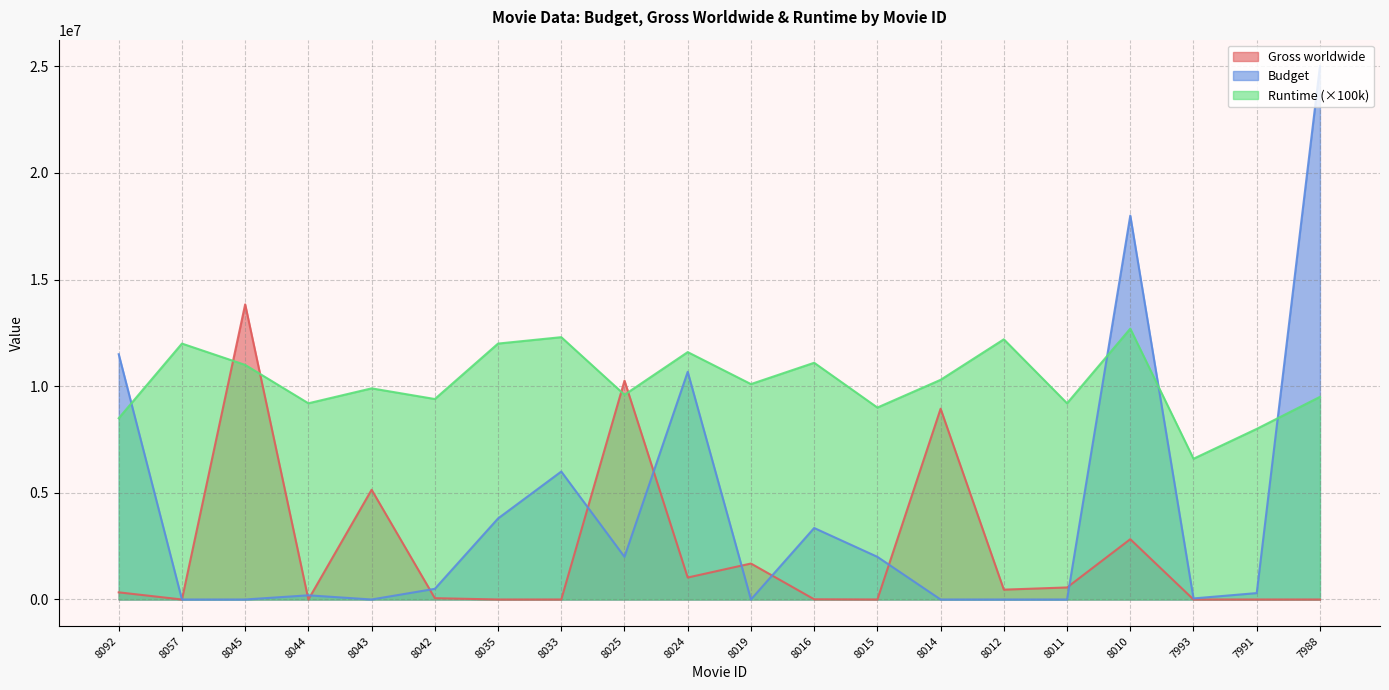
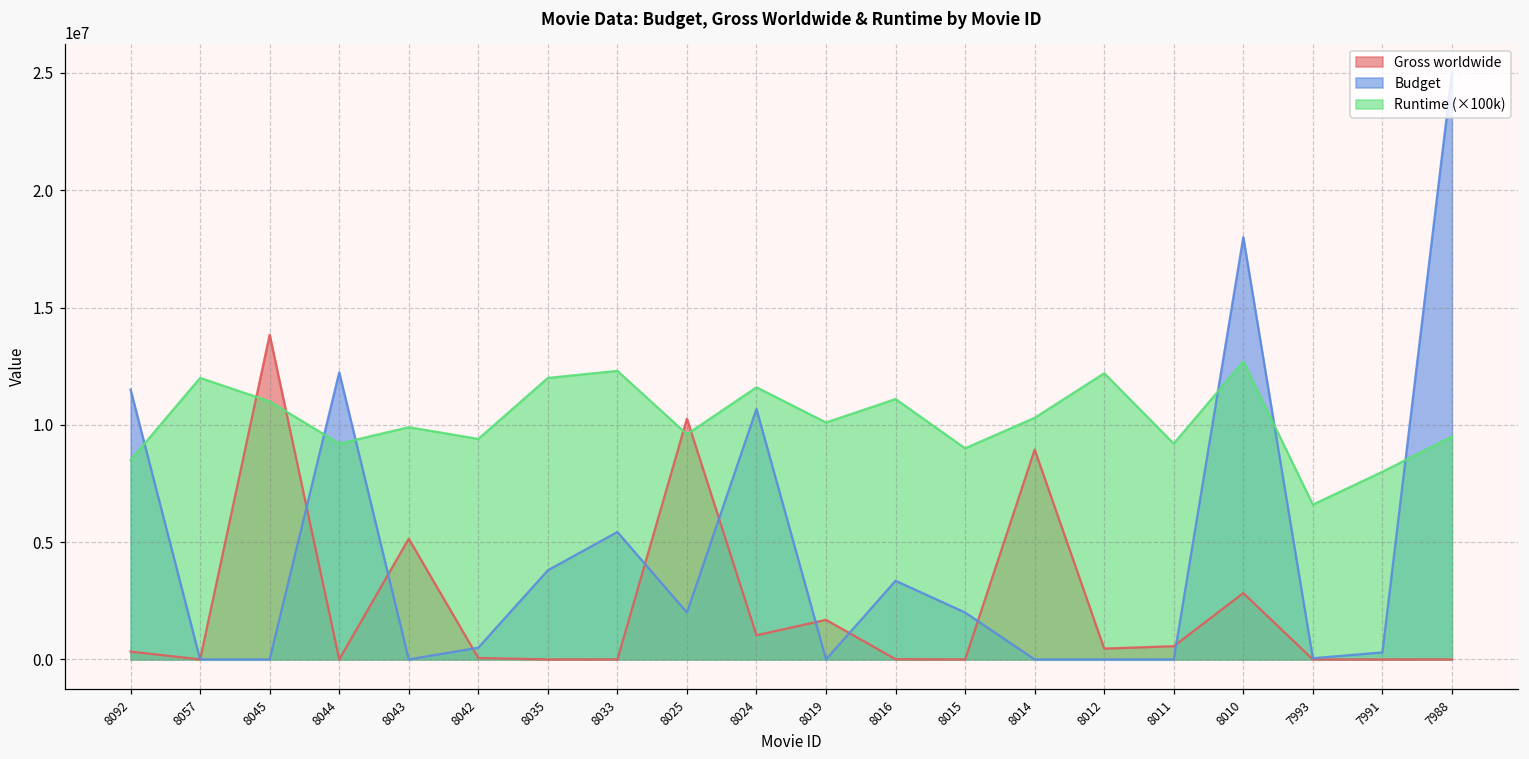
  {
    "Gross worldwide": {
      "8092": 300000,
      "8045": 13800000,
      "8044": 0,
      "8043": 5100000,
      "8042": 100000,
      "8035": 0,
      "8033": 0,
      "8025": 10300000,
      "8024": 1000000,
      "8019": 1700000,
      "8016": 0,
      "8015": 0,
      "8014": 8900000,
      "8012": 500000,
      "8011": 600000,
      "8010": 2800000,
      "7991": 0,
      "7988": 0
    },
    "Budget": {
      "8092": 11500000,
      "8045": 0,
-     "8044": 200000,
+     "8044": 12200000,
      "8043": 0,
      "8042": 500000,
      "8035": 3800000,
-     "8033": 6000000,
+     "8033": 5400000,
      "8025": 2000000,
      "8024": 10700000,
      "8019": 0,
      "8016": 3400000,
      "8015": 2000000,
      "8014": 0,
      "8012": 0,
      "8011": 0,
      "8010": 18000000,
      "7991": 300000
    },
    "Runtime (×100k)": {
      "8092": 8500000,
      "8057": 12000000,
      "8045": 11000000,
      "8044": 9200000,
      "8043": 9900000,
      "8042": 9400000,
      "8035": 12000000,
      "8033": 12300000,
      "8025": 9600000,
      "8024": 11600000,
      "8019": 10100000,
      "8016": 11100000,
      "8015": 9000000,
      "8014": 10300000,
      "8012": 12200000,
      "8011": 9200000,
      "8010": 12700000,
      "7993": 6600000,
      "7991": 8000000,
      "7988": 9500000
    }
  }
